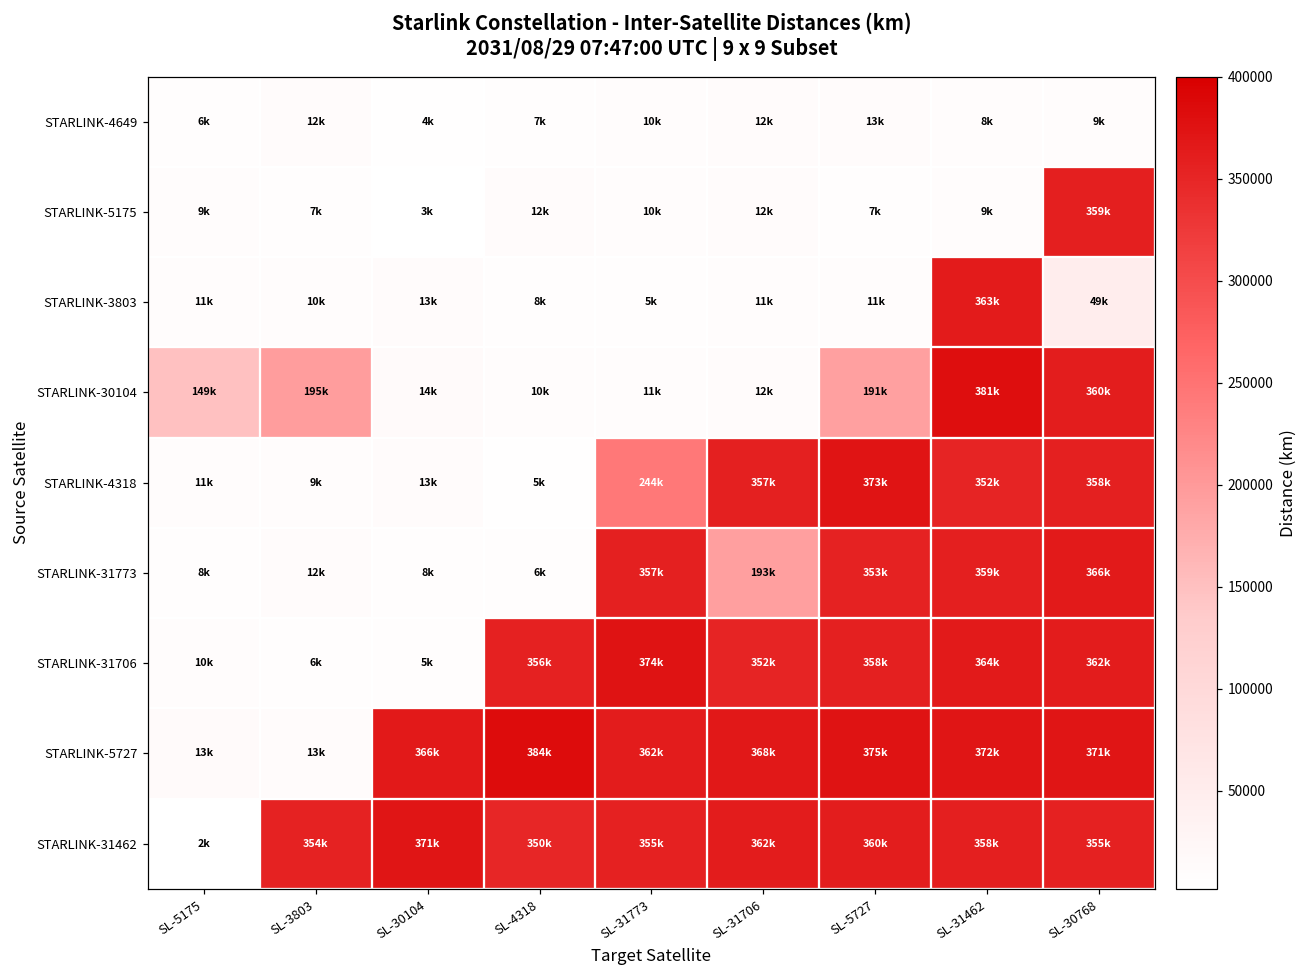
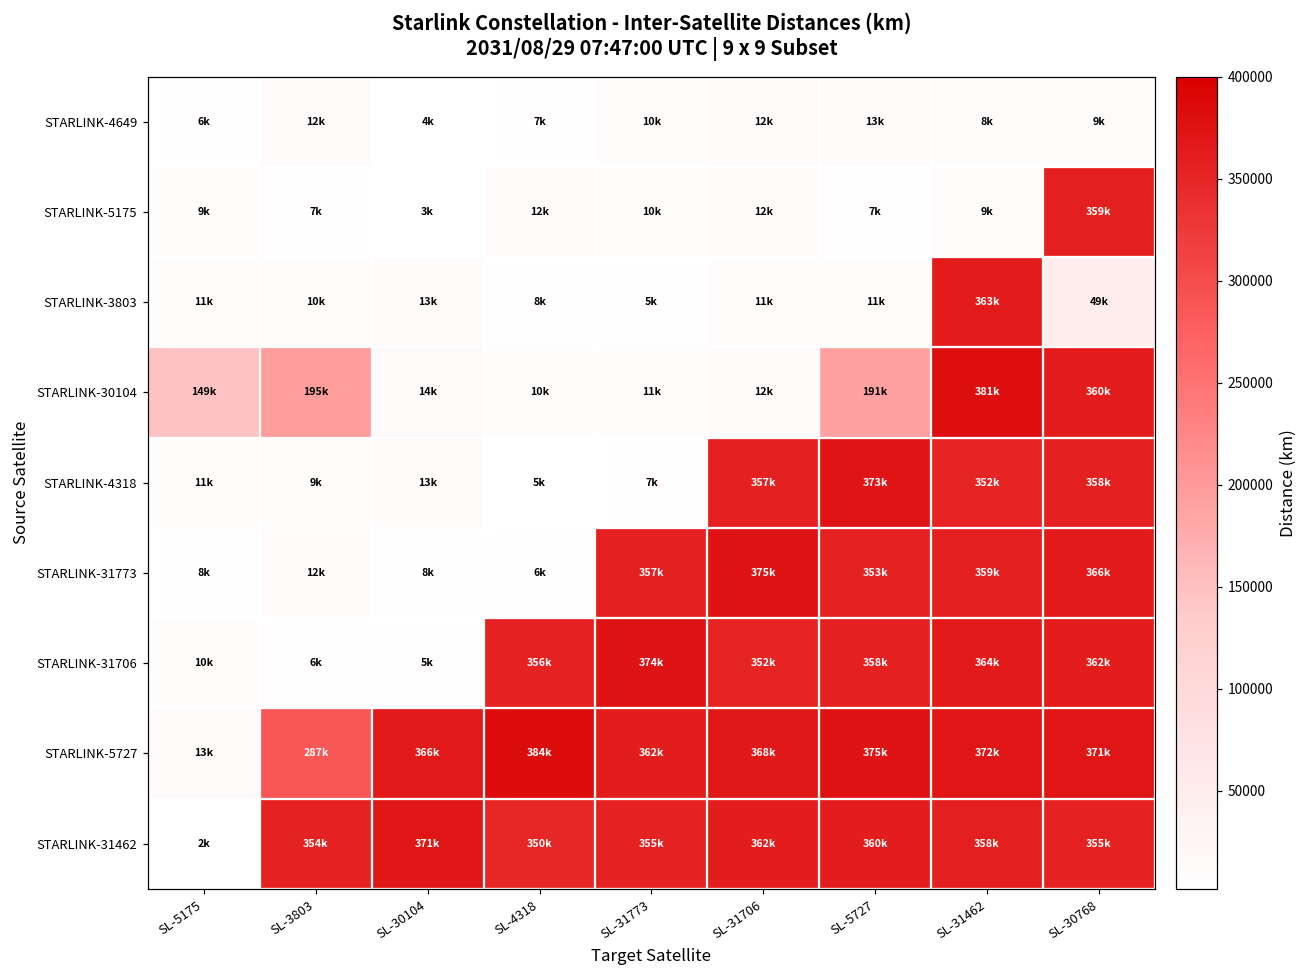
  {
    "STARLINK-4649": {
      "SL-5175": "6k",
      "SL-3803": "12k",
      "SL-30104": "4k",
      "SL-4318": "7k",
      "SL-31773": "10k",
      "SL-31706": "12k",
      "SL-5727": "13k",
      "SL-31462": "8k",
      "SL-30768": "9k"
    },
    "STARLINK-5175": {
      "SL-5175": "9k",
      "SL-3803": "7k",
      "SL-30104": "3k",
      "SL-4318": "12k",
      "SL-31773": "10k",
      "SL-31706": "12k",
      "SL-5727": "7k",
      "SL-31462": "9k",
      "SL-30768": "359k"
    },
    "STARLINK-3803": {
      "SL-5175": "11k",
      "SL-3803": "10k",
      "SL-30104": "13k",
      "SL-4318": "8k",
      "SL-31773": "5k",
      "SL-31706": "11k",
      "SL-5727": "11k",
      "SL-31462": "363k",
      "SL-30768": "49k"
    },
    "STARLINK-30104": {
      "SL-5175": "149k",
      "SL-3803": "195k",
      "SL-30104": "14k",
      "SL-4318": "10k",
      "SL-31773": "11k",
      "SL-31706": "12k",
      "SL-5727": "191k",
      "SL-31462": "381k",
      "SL-30768": "360k"
    },
    "STARLINK-4318": {
      "SL-5175": "11k",
      "SL-3803": "9k",
      "SL-30104": "13k",
      "SL-4318": "5k",
-     "SL-31773": "244k",
+     "SL-31773": "7k",
      "SL-31706": "357k",
      "SL-5727": "373k",
      "SL-31462": "352k",
      "SL-30768": "358k"
    },
    "STARLINK-31773": {
      "SL-5175": "8k",
      "SL-3803": "12k",
      "SL-30104": "8k",
      "SL-4318": "6k",
      "SL-31773": "357k",
-     "SL-31706": "193k",
+     "SL-31706": "375k",
      "SL-5727": "353k",
      "SL-31462": "359k",
      "SL-30768": "366k"
    },
    "STARLINK-31706": {
      "SL-5175": "10k",
      "SL-3803": "6k",
      "SL-30104": "5k",
      "SL-4318": "356k",
      "SL-31773": "374k",
      "SL-31706": "352k",
      "SL-5727": "358k",
      "SL-31462": "364k",
      "SL-30768": "362k"
    },
    "STARLINK-5727": {
      "SL-5175": "13k",
-     "SL-3803": "13k",
+     "SL-3803": "287k",
      "SL-30104": "366k",
      "SL-4318": "384k",
      "SL-31773": "362k",
      "SL-31706": "368k",
      "SL-5727": "375k",
      "SL-31462": "372k",
      "SL-30768": "371k"
    },
    "STARLINK-31462": {
      "SL-5175": "2k",
      "SL-3803": "354k",
      "SL-30104": "371k",
      "SL-4318": "350k",
      "SL-31773": "355k",
      "SL-31706": "362k",
      "SL-5727": "360k",
      "SL-31462": "358k",
      "SL-30768": "355k"
    }
  }
